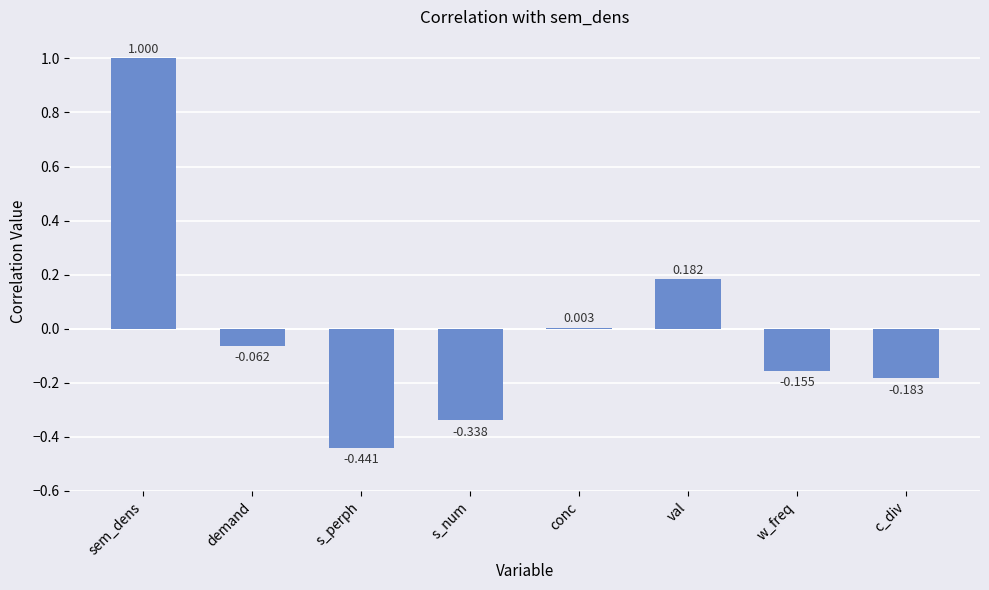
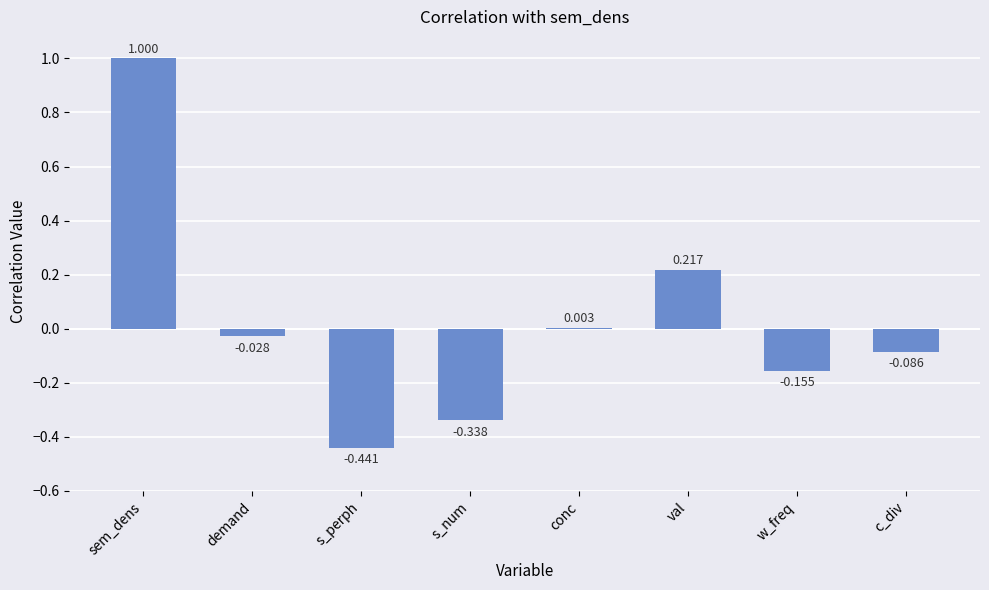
  {
    "sem_dens": 1.000,
-   "demand": -0.062,
+   "demand": -0.028,
    "s_perph": -0.441,
    "s_num": -0.338,
    "conc": 0.003,
-   "val": 0.182,
+   "val": 0.217,
    "w_freq": -0.155,
-   "c_div": -0.183
+   "c_div": -0.086
  }
